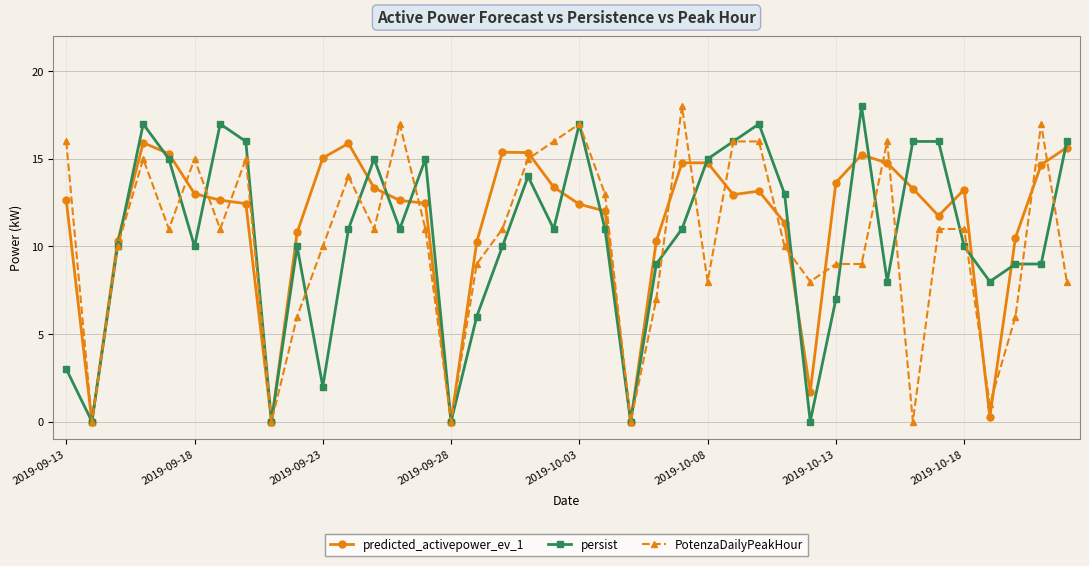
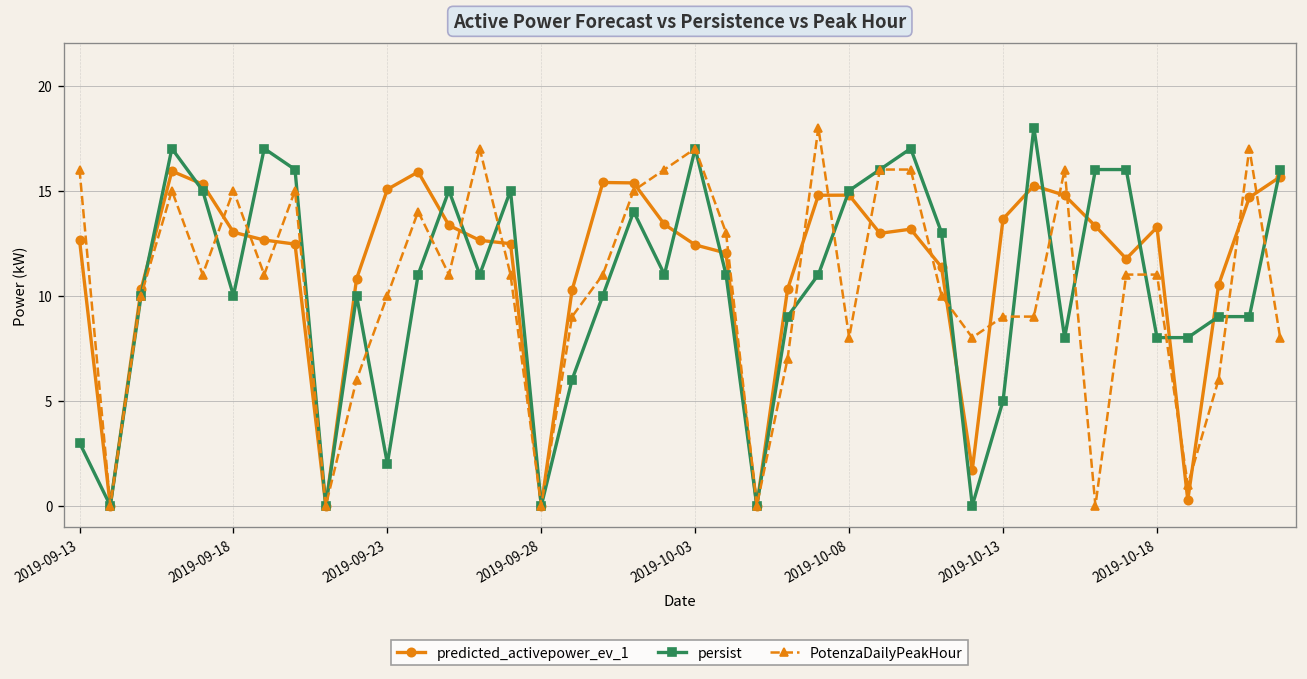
  {
    "persist": {
      "2019-09-13": 3,
      "2019-09-18": 10,
      "2019-09-23": 2,
      "2019-10-08": 15,
-     "2019-10-13": 7,
-     "2019-10-18": 10
+     "2019-10-13": 5,
+     "2019-10-18": 8
    }
  }
